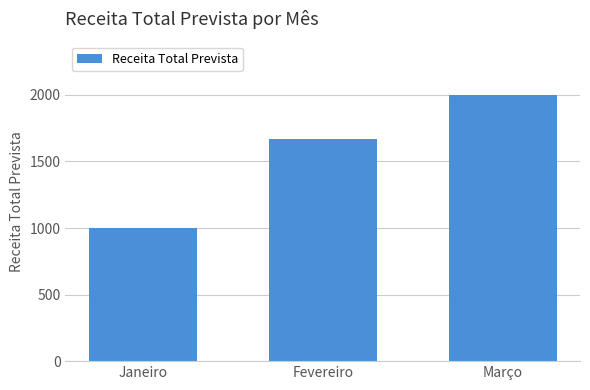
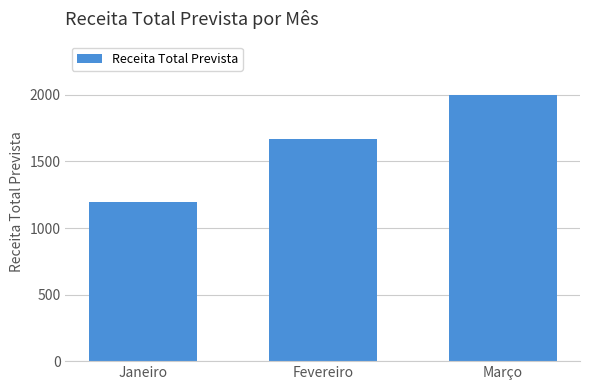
  {
-   "Janeiro": 1000,
+   "Janeiro": 1200,
    "Fevereiro": 1670,
    "Março": 2000
  }
